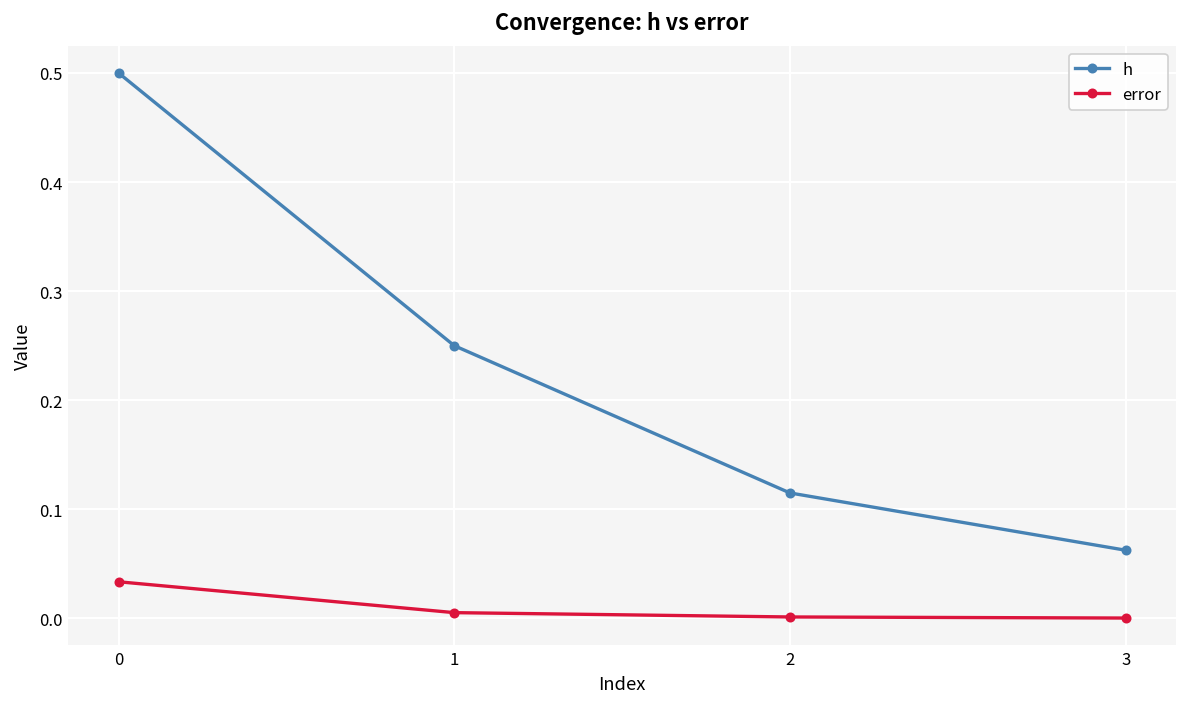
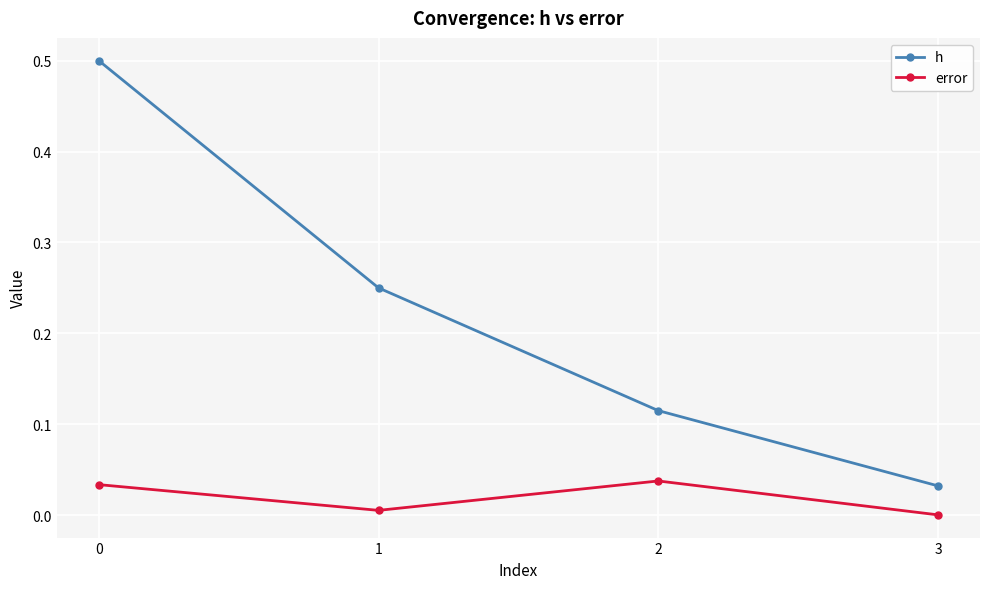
  {
    "h": {
      "0": 0.50,
      "1": 0.25,
      "2": 0.12,
-     "3": 0.06
+     "3": 0.03
    },
    "error": {
      "0": 0.03,
      "1": 0.01,
-     "2": 0.00,
+     "2": 0.04,
      "3": 0.00
    }
  }
